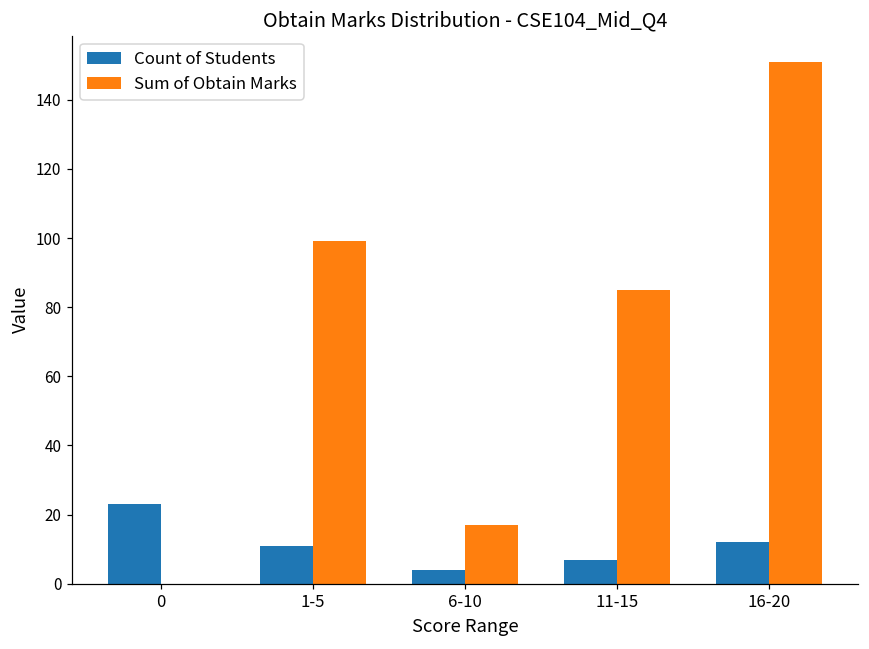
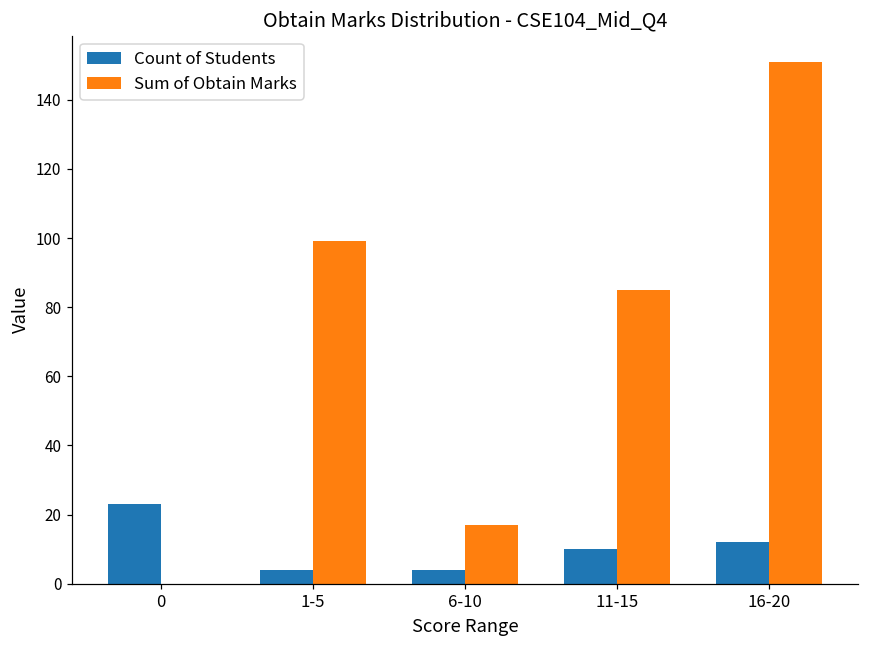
  {
    "Count of Students": {
      "0": 23,
-     "1-5": 11,
+     "1-5": 4,
      "6-10": 4,
-     "11-15": 7,
+     "11-15": 10,
      "16-20": 12
    },
    "Sum of Obtain Marks": {
      "0": 0,
      "1-5": 99,
      "6-10": 17,
      "11-15": 85,
      "16-20": 151
    }
  }
